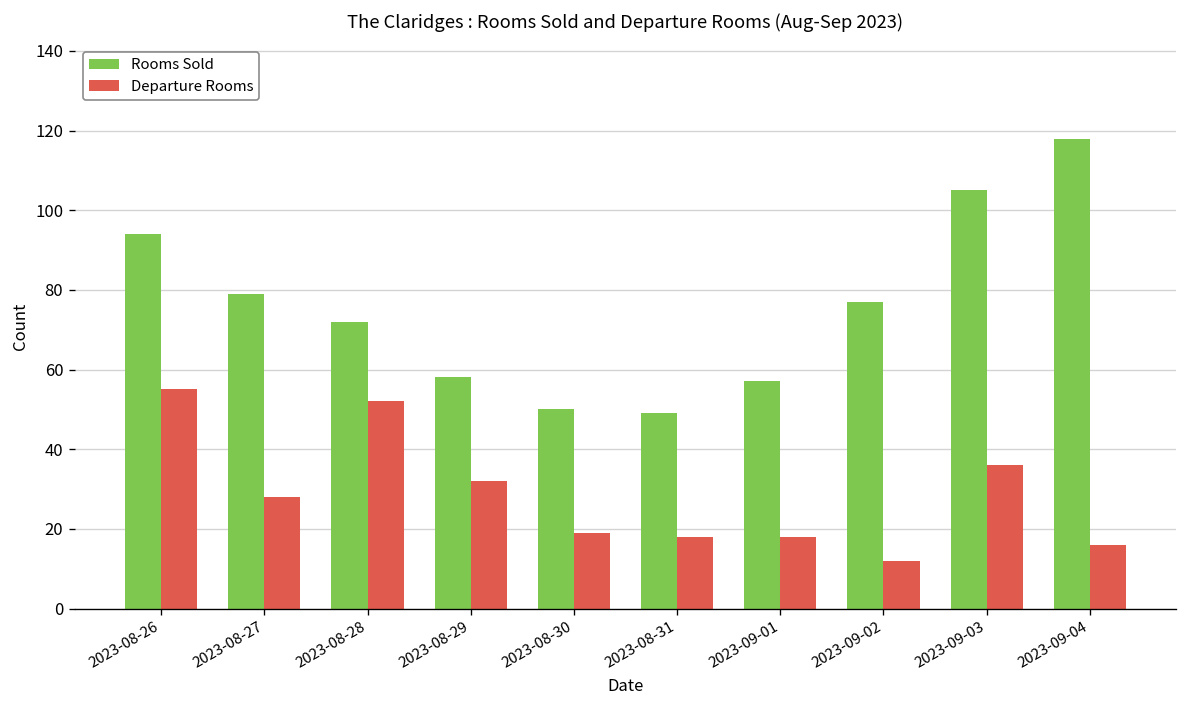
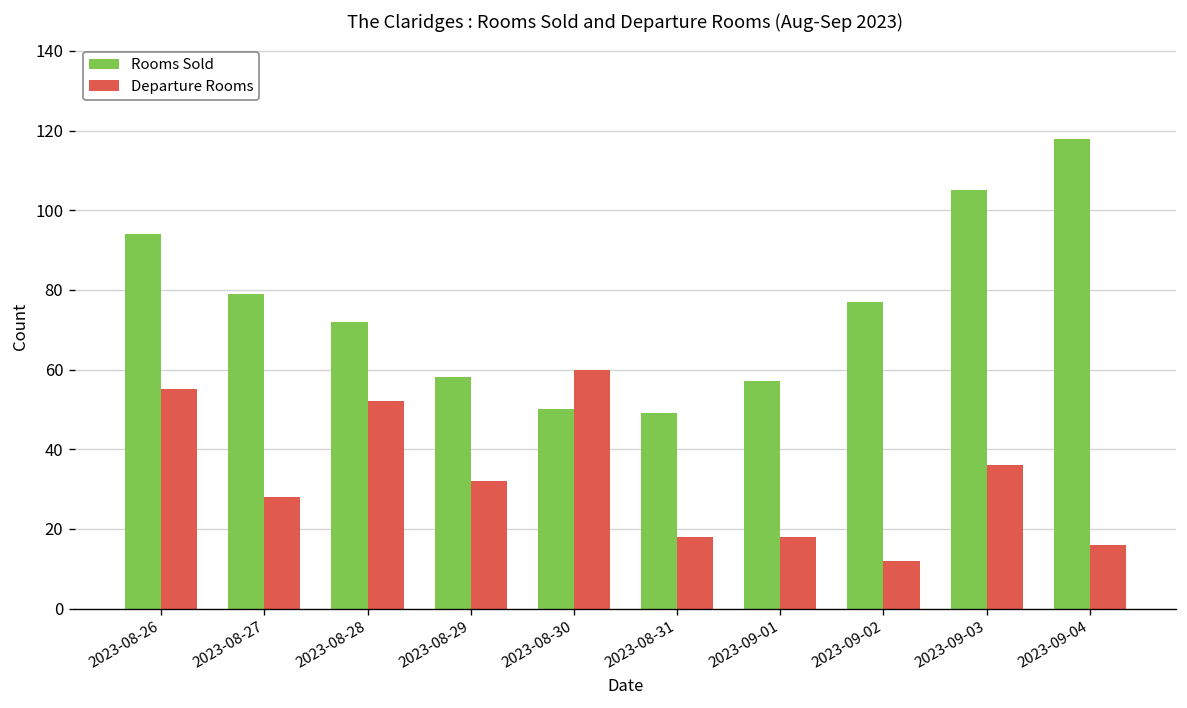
  {
    "Rooms Sold": {
      "2023-08-26": 94,
      "2023-08-27": 79,
      "2023-08-28": 72,
      "2023-08-29": 58,
      "2023-08-30": 50,
      "2023-08-31": 49,
      "2023-09-01": 57,
      "2023-09-02": 77,
      "2023-09-03": 105,
      "2023-09-04": 118
    },
    "Departure Rooms": {
      "2023-08-26": 55,
      "2023-08-27": 28,
      "2023-08-28": 52,
      "2023-08-29": 32,
-     "2023-08-30": 19,
+     "2023-08-30": 60,
      "2023-08-31": 18,
      "2023-09-01": 18,
      "2023-09-02": 12,
      "2023-09-03": 36,
      "2023-09-04": 16
    }
  }
